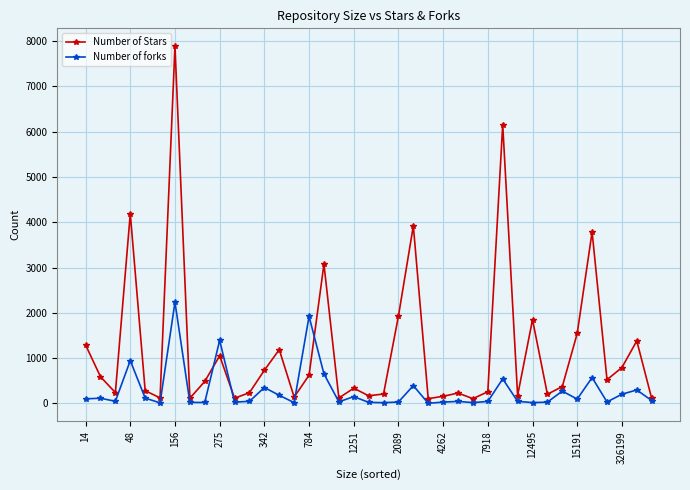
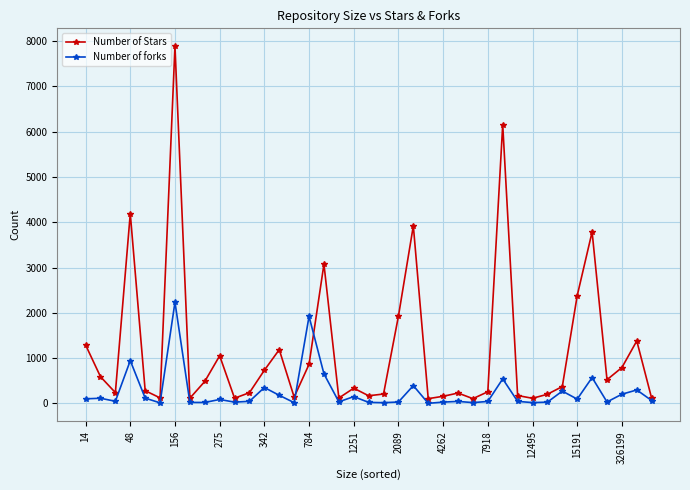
  {
    "Number of Stars": {
      "48": 4200,
      "156": 7900,
      "275": 1100,
      "342": 700,
-     "784": 600,
+     "784": 900,
      "1251": 300,
      "2089": 1900,
      "4262": 200,
      "7918": 300,
-     "12495": 1900,
-     "15191": 1500,
+     "12495": 100,
+     "15191": 2400,
      "326199": 800
    },
    "Number of forks": {
      "48": 900,
      "156": 2200,
-     "275": 1400,
+     "275": 100,
      "342": 400,
      "784": 1900,
      "1251": 200,
      "2089": 0,
      "4262": 0,
      "7918": 0,
      "12495": 0,
      "15191": 100,
      "326199": 200
    }
  }
